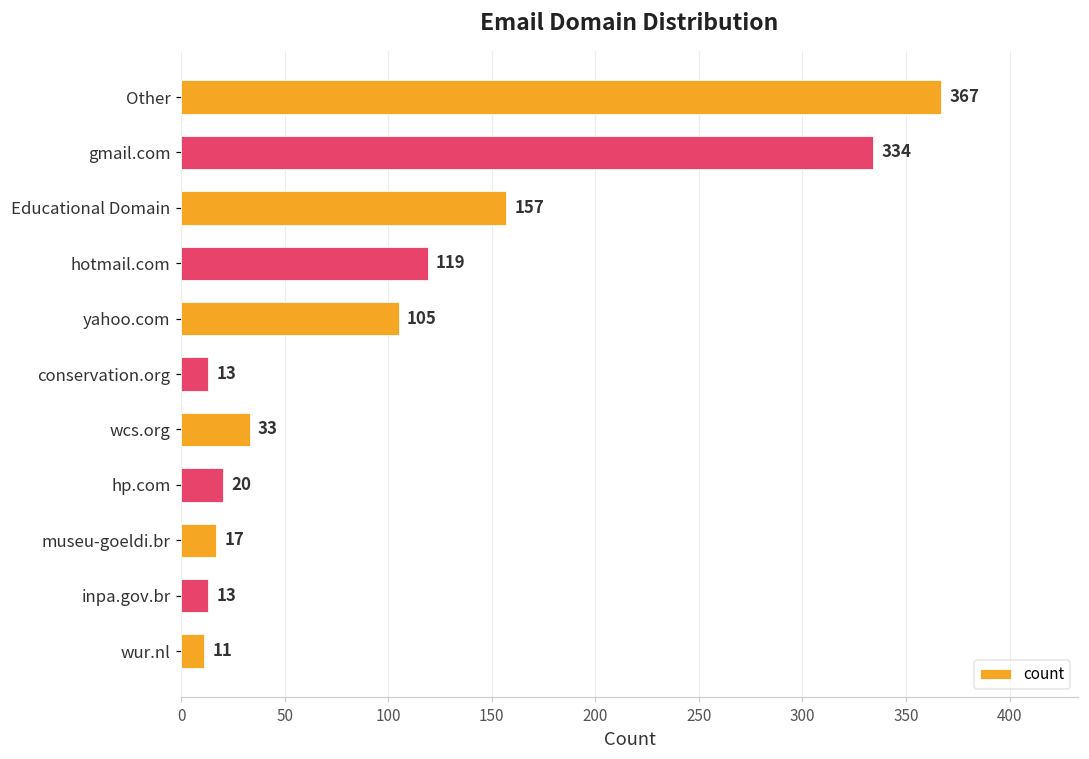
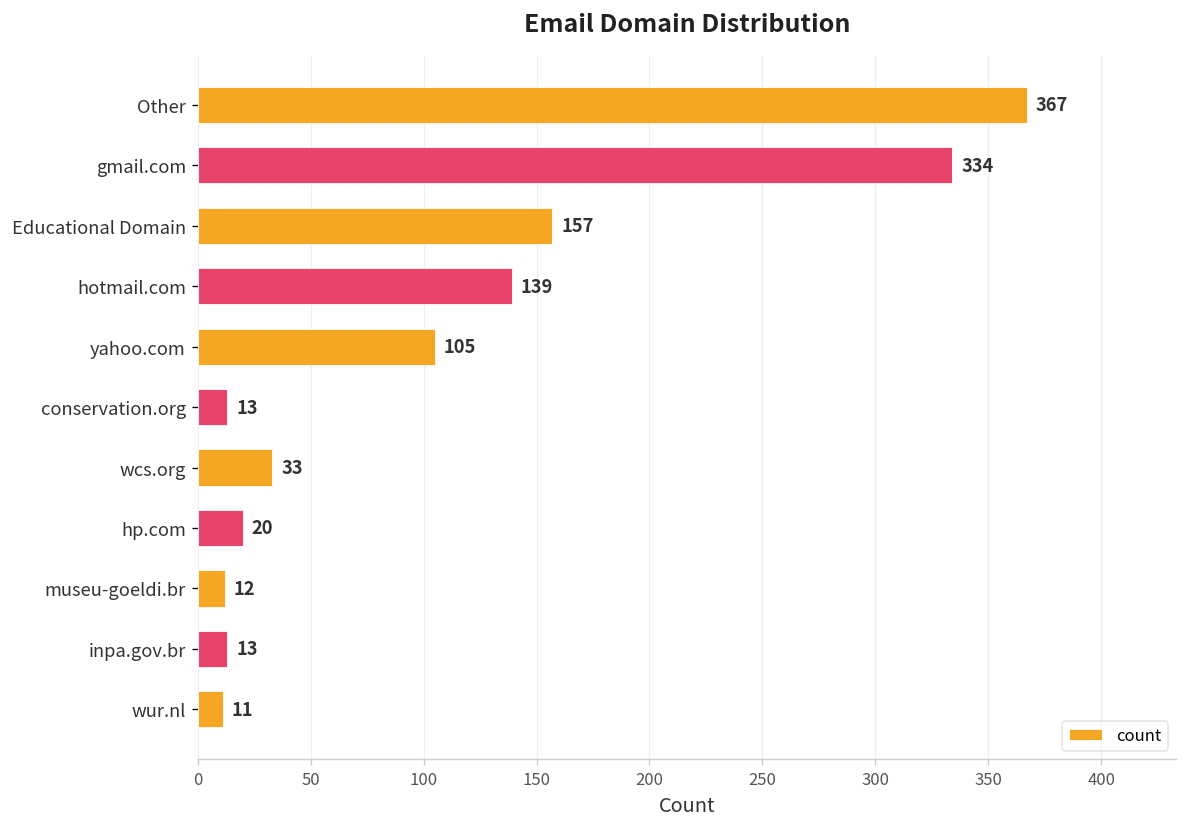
  {
    "Other": 367,
    "gmail.com": 334,
    "Educational Domain": 157,
-   "hotmail.com": 119,
+   "hotmail.com": 139,
    "yahoo.com": 105,
    "conservation.org": 13,
    "wcs.org": 33,
    "hp.com": 20,
-   "museu-goeldi.br": 17,
+   "museu-goeldi.br": 12,
    "inpa.gov.br": 13,
    "wur.nl": 11
  }
